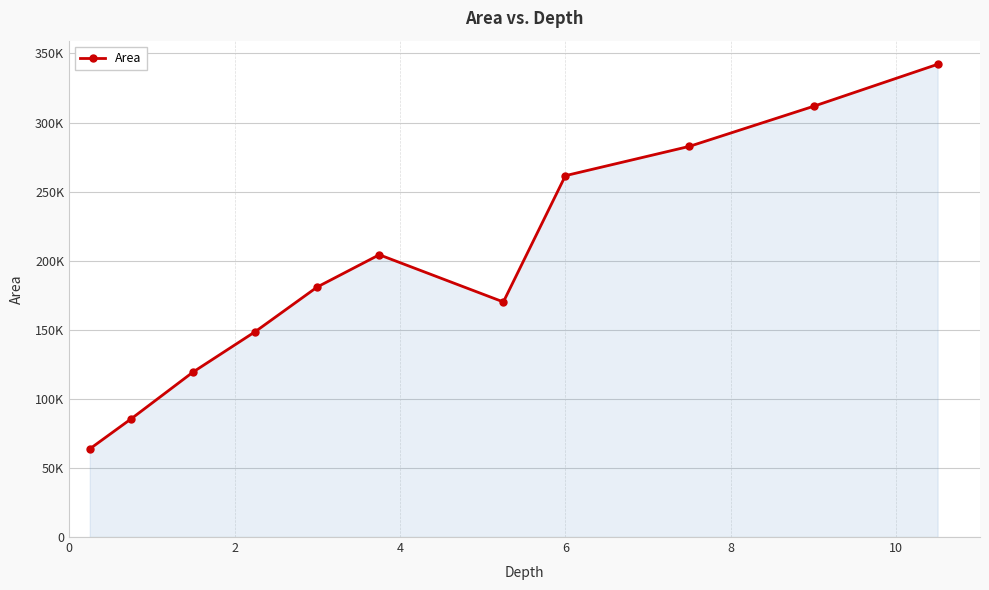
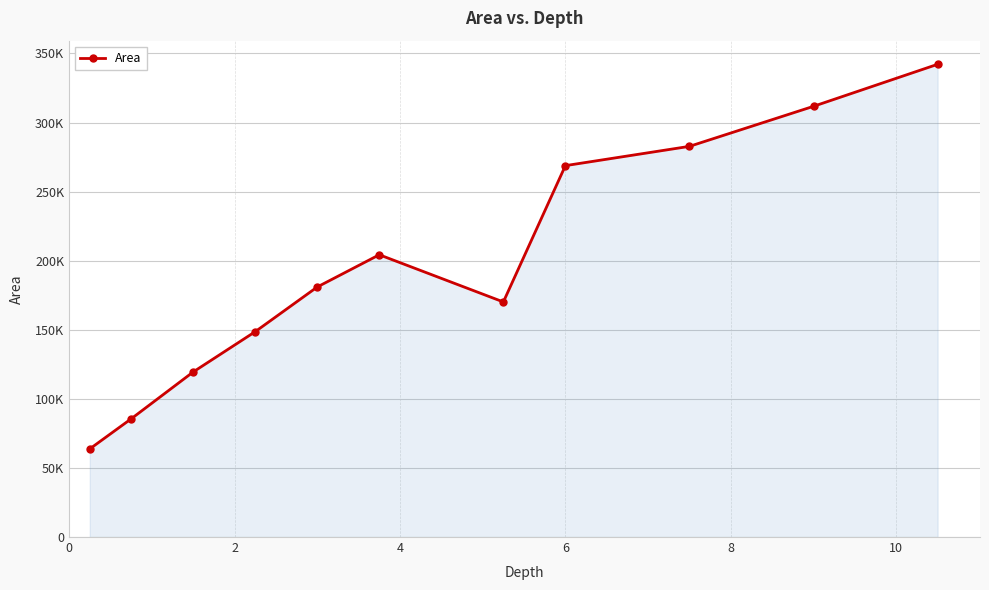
  {
-   "6": 262000
+   "6": 269000
  }
